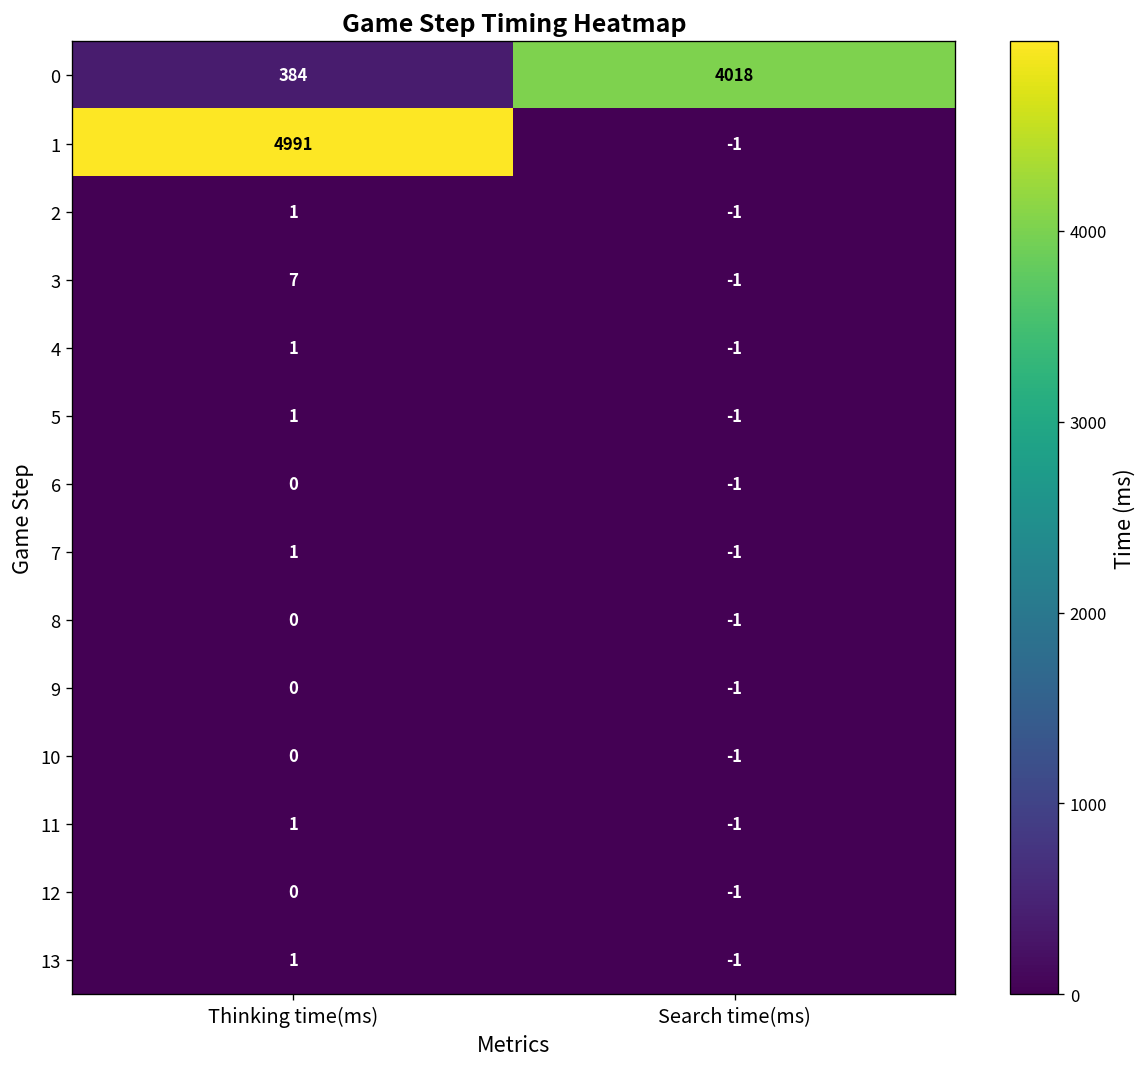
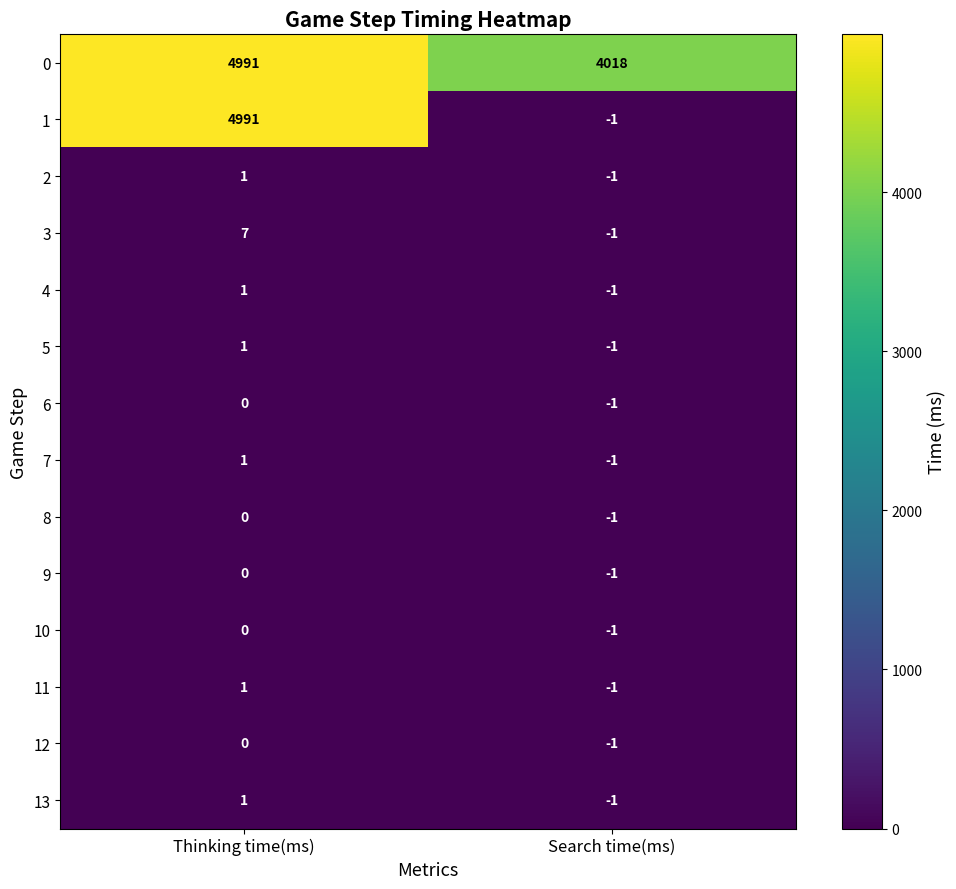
  {
    "0": {
-     "Thinking time(ms)": 384,
+     "Thinking time(ms)": 4991,
      "Search time(ms)": 4018
    },
    "1": {
      "Thinking time(ms)": 4991,
      "Search time(ms)": -1
    },
    "2": {
      "Thinking time(ms)": 1,
      "Search time(ms)": -1
    },
    "3": {
      "Thinking time(ms)": 7,
      "Search time(ms)": -1
    },
    "4": {
      "Thinking time(ms)": 1,
      "Search time(ms)": -1
    },
    "5": {
      "Thinking time(ms)": 1,
      "Search time(ms)": -1
    },
    "6": {
      "Thinking time(ms)": 0,
      "Search time(ms)": -1
    },
    "7": {
      "Thinking time(ms)": 1,
      "Search time(ms)": -1
    },
    "8": {
      "Thinking time(ms)": 0,
      "Search time(ms)": -1
    },
    "9": {
      "Thinking time(ms)": 0,
      "Search time(ms)": -1
    },
    "10": {
      "Thinking time(ms)": 0,
      "Search time(ms)": -1
    },
    "11": {
      "Thinking time(ms)": 1,
      "Search time(ms)": -1
    },
    "12": {
      "Thinking time(ms)": 0,
      "Search time(ms)": -1
    },
    "13": {
      "Thinking time(ms)": 1,
      "Search time(ms)": -1
    }
  }
